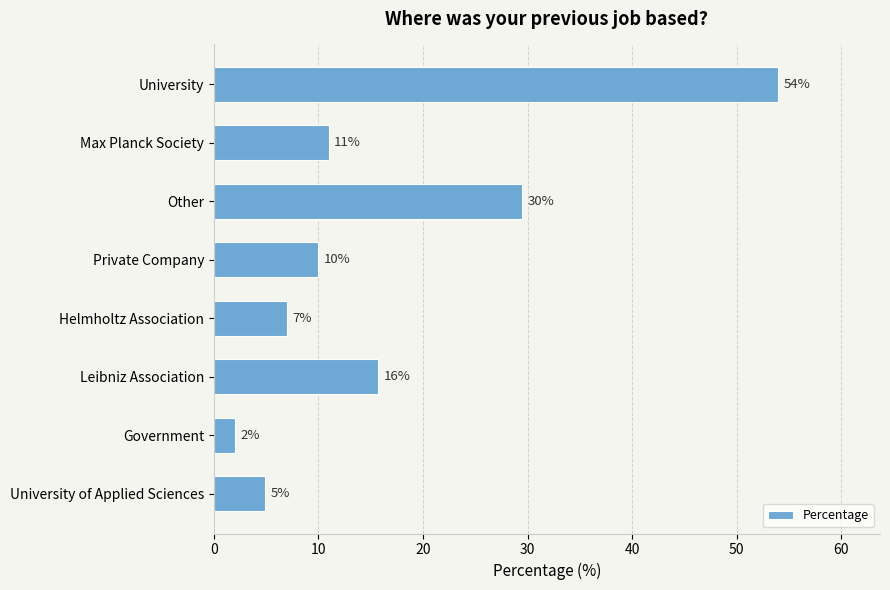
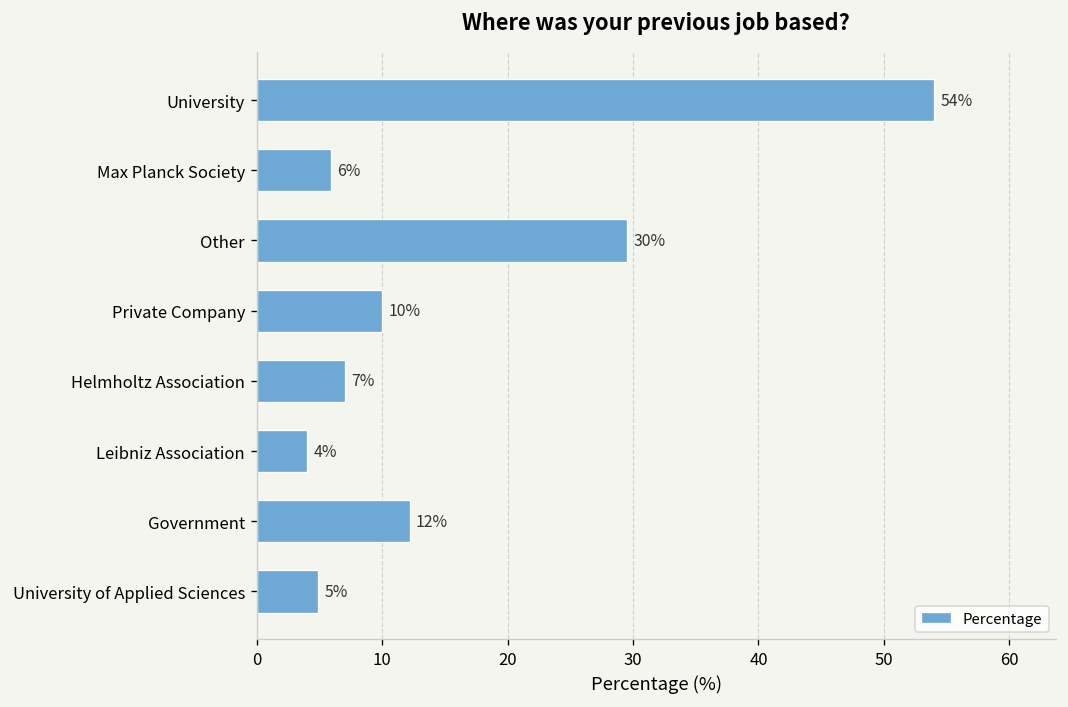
  {
    "University": "54%",
-   "Max Planck Society": "11%",
+   "Max Planck Society": "6%",
    "Other": "30%",
    "Private Company": "10%",
    "Helmholtz Association": "7%",
-   "Leibniz Association": "16%",
-   "Government": "2%",
+   "Leibniz Association": "4%",
+   "Government": "12%",
    "University of Applied Sciences": "5%"
  }
